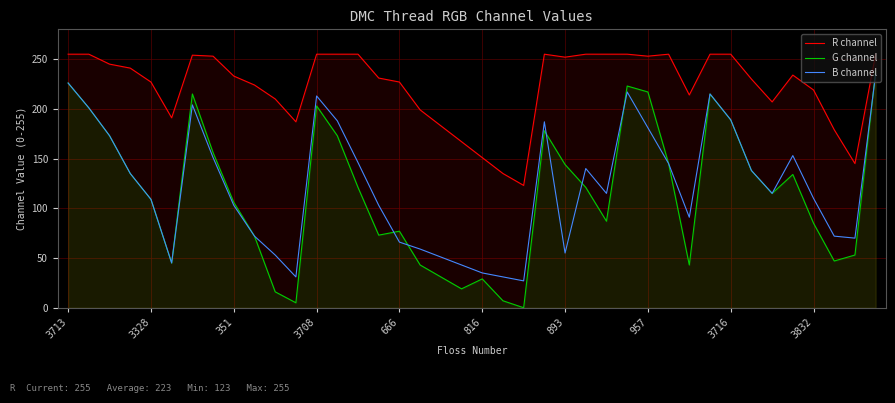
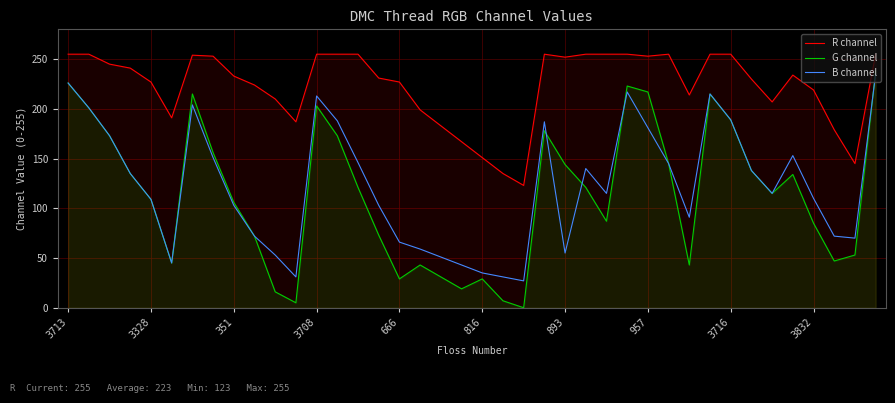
  {
    "R channel": {
      "3713": 260,
      "3328": 230,
      "351": 230,
      "3708": 260,
      "666": 230,
      "816": 150,
      "893": 250,
      "957": 250,
      "3716": 260,
      "3832": 220
    },
    "G channel": {
      "351": 110,
      "3708": 200,
-     "666": 80,
+     "666": 30,
      "816": 30,
      "893": 140,
      "957": 220,
      "3832": 90
    },
    "B channel": {
      "351": 100,
      "3708": 210,
      "666": 70,
      "816": 40,
      "893": 60,
      "957": 180,
      "3832": 110
    }
  }
